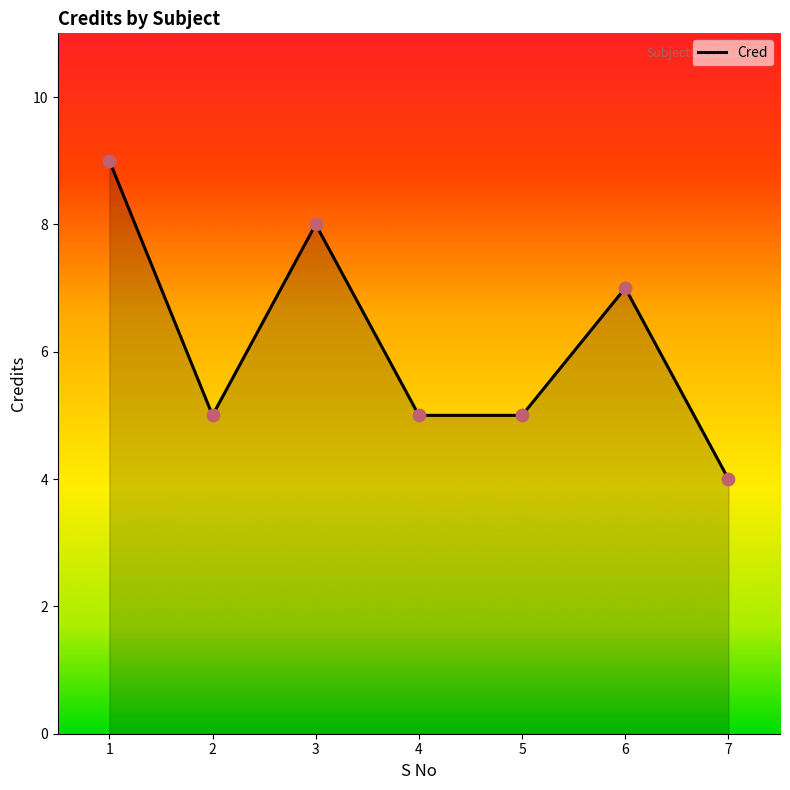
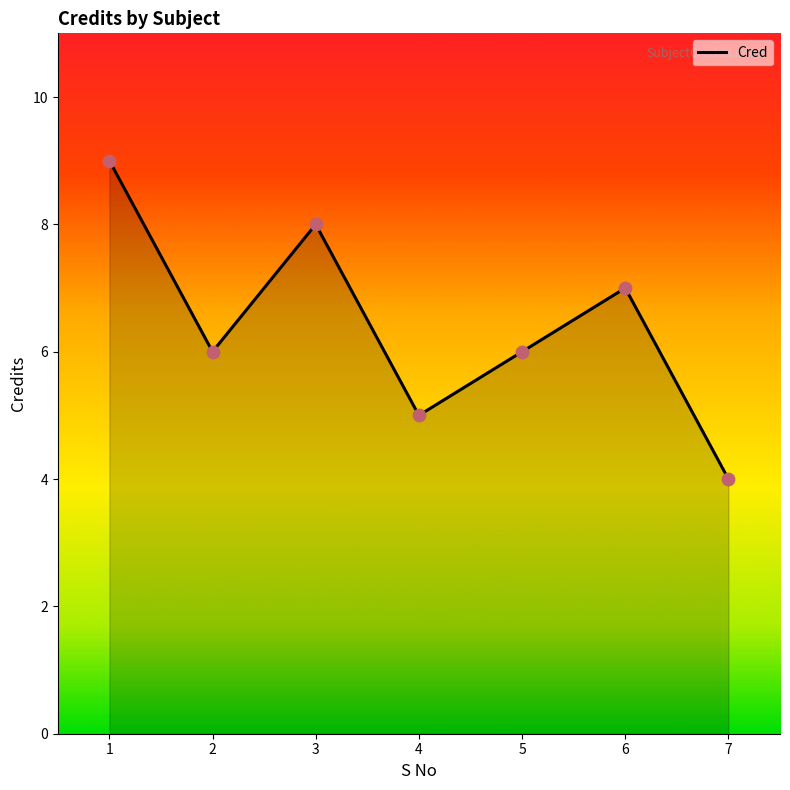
  {
    "1": 9,
-   "2": 5,
+   "2": 6,
    "3": 8,
    "4": 5,
-   "5": 5,
+   "5": 6,
    "6": 7,
    "7": 4
  }
